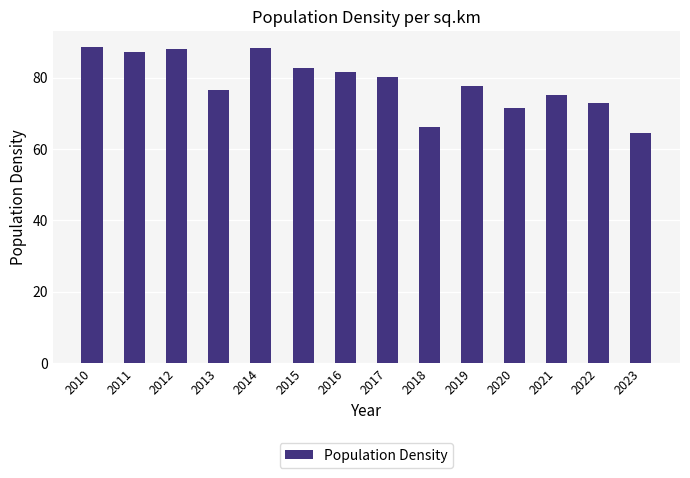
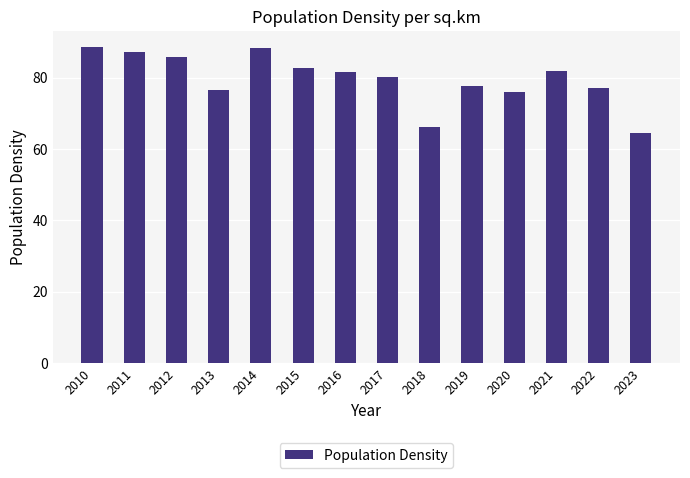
  {
    "2010": 89,
    "2011": 87,
-   "2012": 88,
+   "2012": 86,
    "2013": 77,
    "2014": 88,
    "2015": 83,
    "2016": 82,
    "2017": 80,
    "2018": 66,
    "2019": 78,
-   "2020": 71,
-   "2021": 75,
-   "2022": 73,
+   "2020": 76,
+   "2021": 82,
+   "2022": 77,
    "2023": 65
  }
